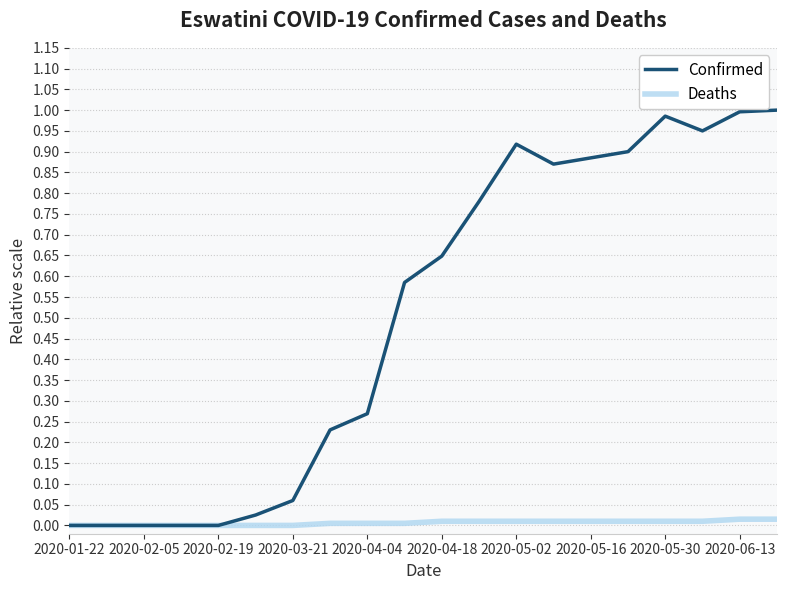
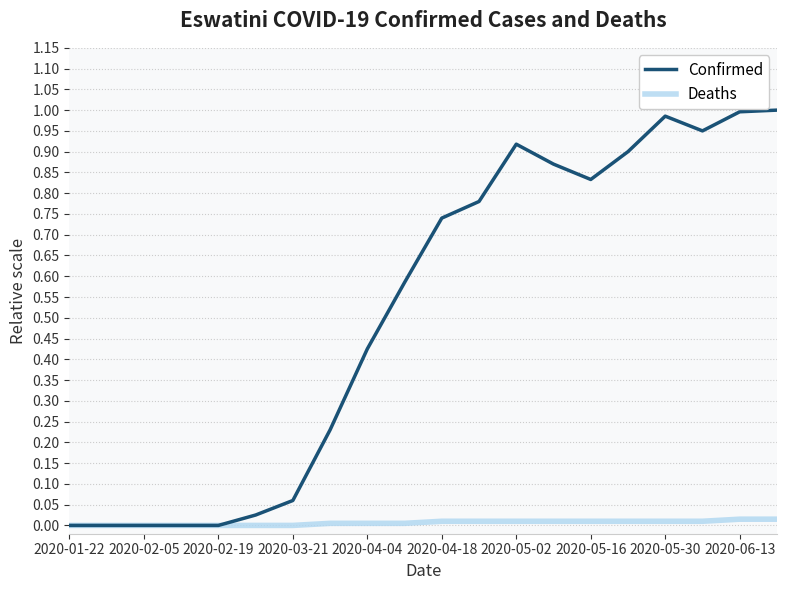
  {
    "Confirmed": {
      "2020-03-21": 0.06,
-     "2020-04-04": 0.27,
-     "2020-04-18": 0.65,
+     "2020-04-04": 0.43,
+     "2020-04-18": 0.74,
      "2020-05-02": 0.92,
-     "2020-05-16": 0.89,
+     "2020-05-16": 0.83,
      "2020-05-30": 0.99,
      "2020-06-13": 1.00
    },
    "Deaths": {
      "2020-03-21": 0.00,
      "2020-04-04": 0.01,
      "2020-04-18": 0.01,
      "2020-05-02": 0.01,
      "2020-05-16": 0.01,
      "2020-05-30": 0.01,
      "2020-06-13": 0.02
    }
  }
